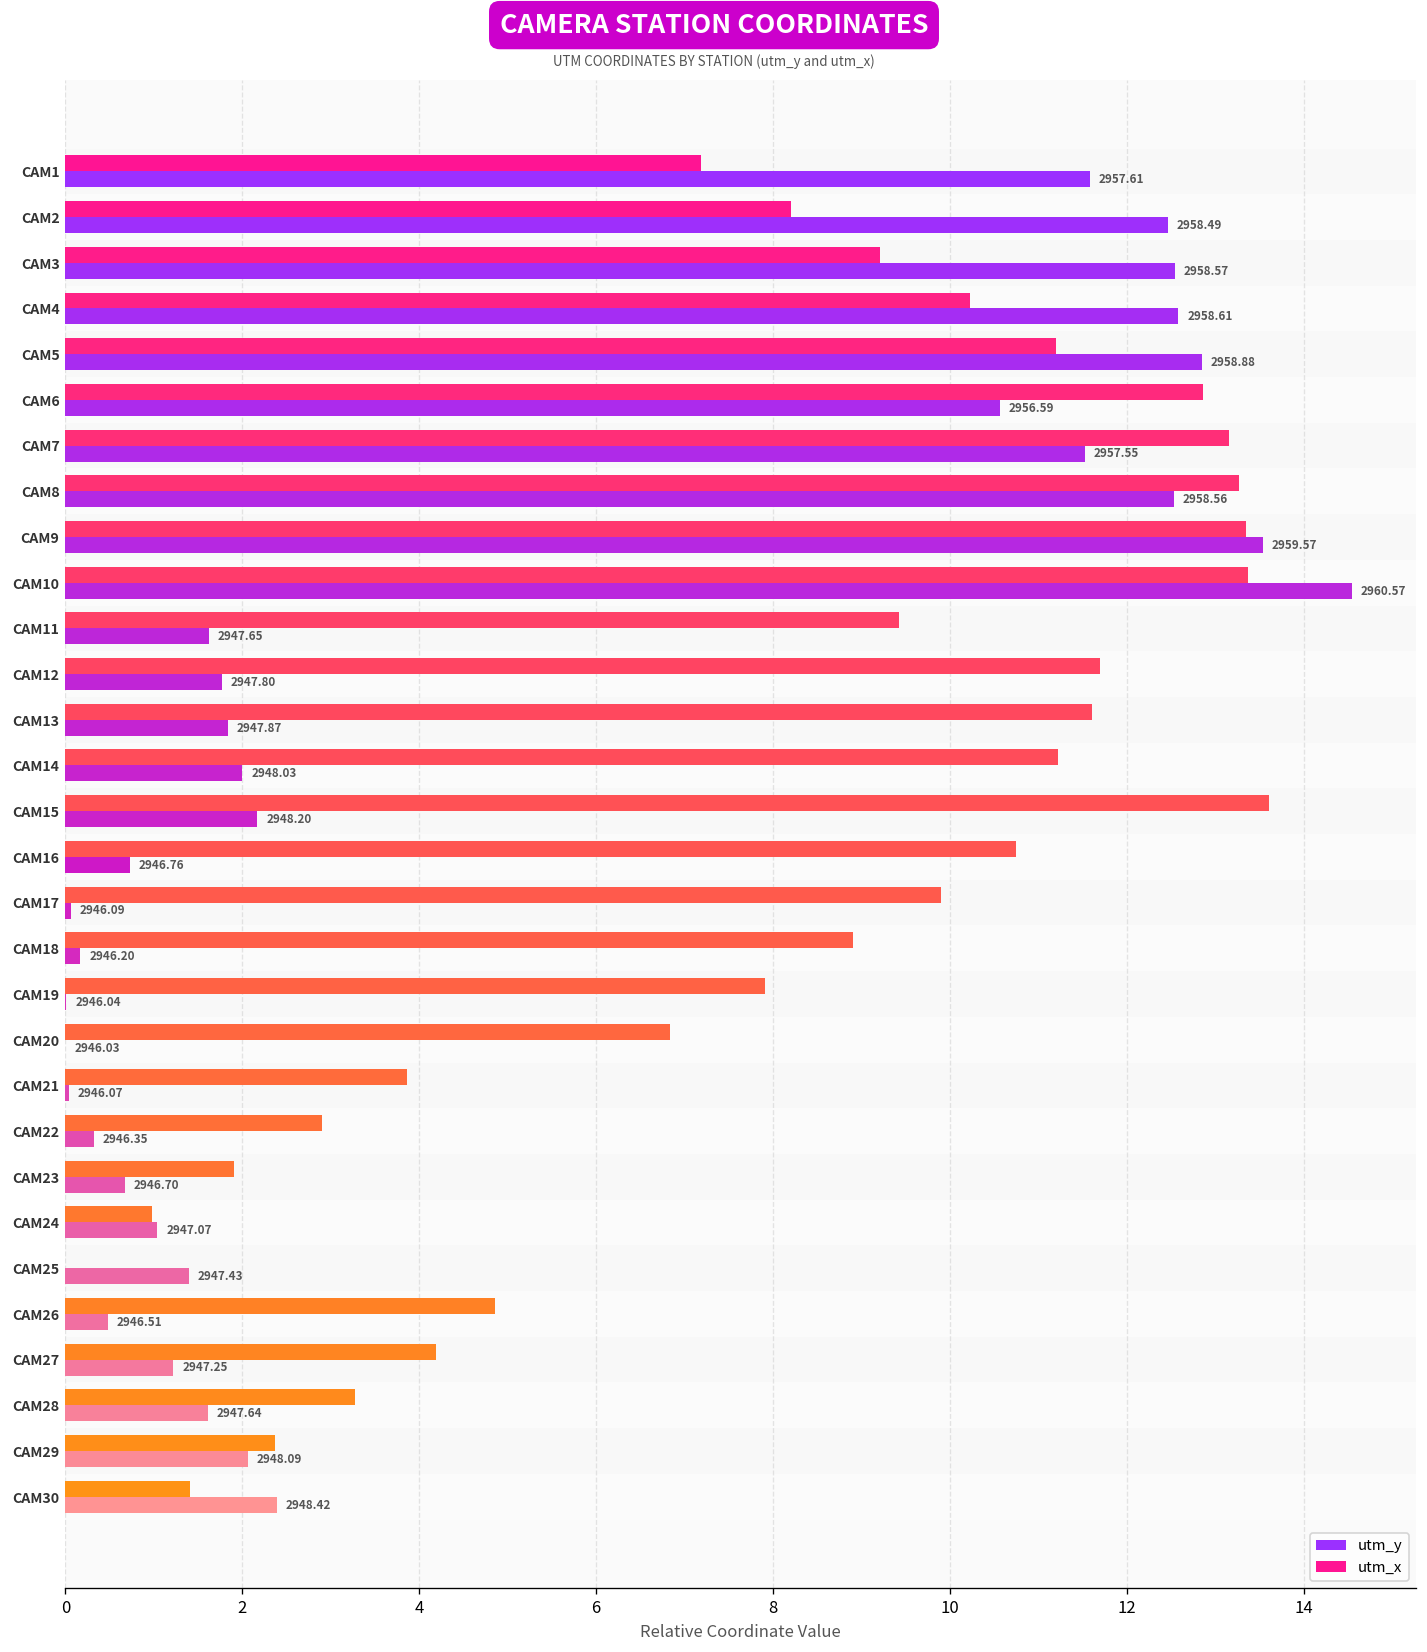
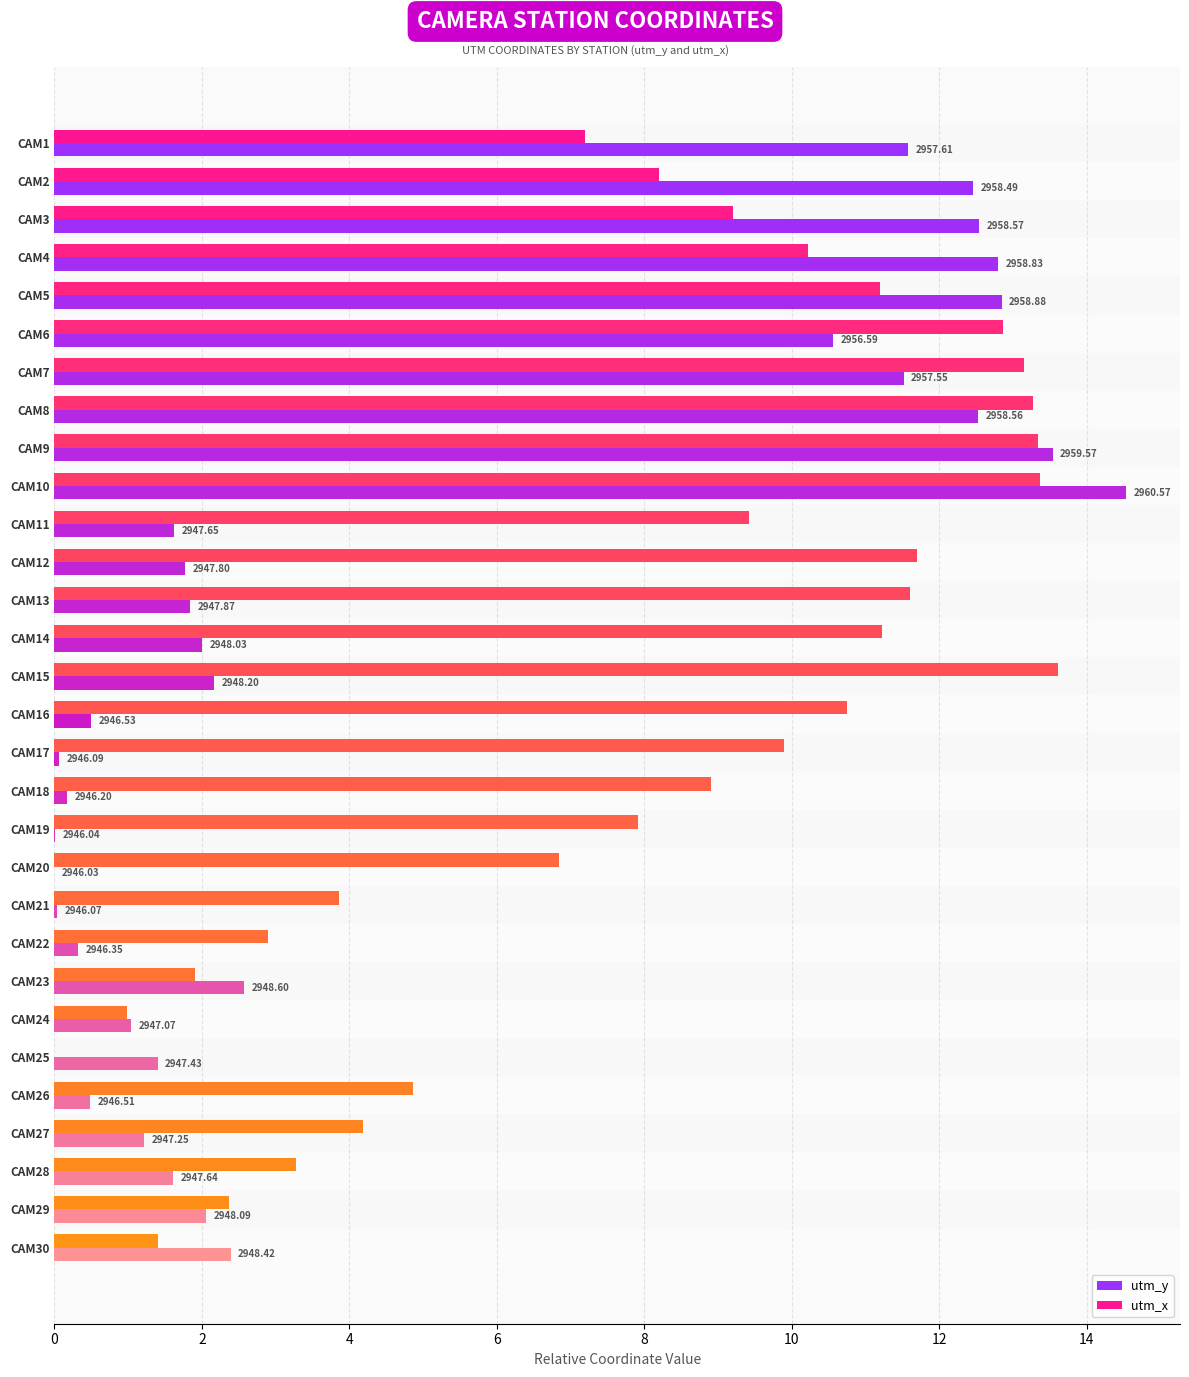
  {
    "utm_y": {
-     "CAM4": 2958.61,
-     "CAM16": 2946.76,
-     "CAM23": 2946.70
+     "CAM4": 2958.83,
+     "CAM16": 2946.53,
+     "CAM23": 2948.60
    },
    "utm_x": {
      "CAM1": 7.2,
      "CAM2": 8.2,
      "CAM3": 9.2,
      "CAM4": 10.2,
      "CAM5": 11.2,
      "CAM6": 12.9,
      "CAM7": 13.1,
      "CAM8": 13.3,
      "CAM9": 13.3,
      "CAM10": 13.4,
      "CAM11": 9.4,
      "CAM12": 11.7,
      "CAM13": 11.6,
      "CAM14": 11.2,
      "CAM15": 13.6,
      "CAM16": 10.8,
      "CAM17": 9.9,
      "CAM18": 8.9,
      "CAM19": 7.9,
      "CAM20": 6.8,
      "CAM21": 3.9,
      "CAM22": 2.9,
      "CAM23": 1.9,
      "CAM24": 1.0,
      "CAM25": 0.0,
      "CAM26": 4.9,
      "CAM27": 4.2,
      "CAM28": 3.3,
      "CAM29": 2.4,
      "CAM30": 1.4
    }
  }
